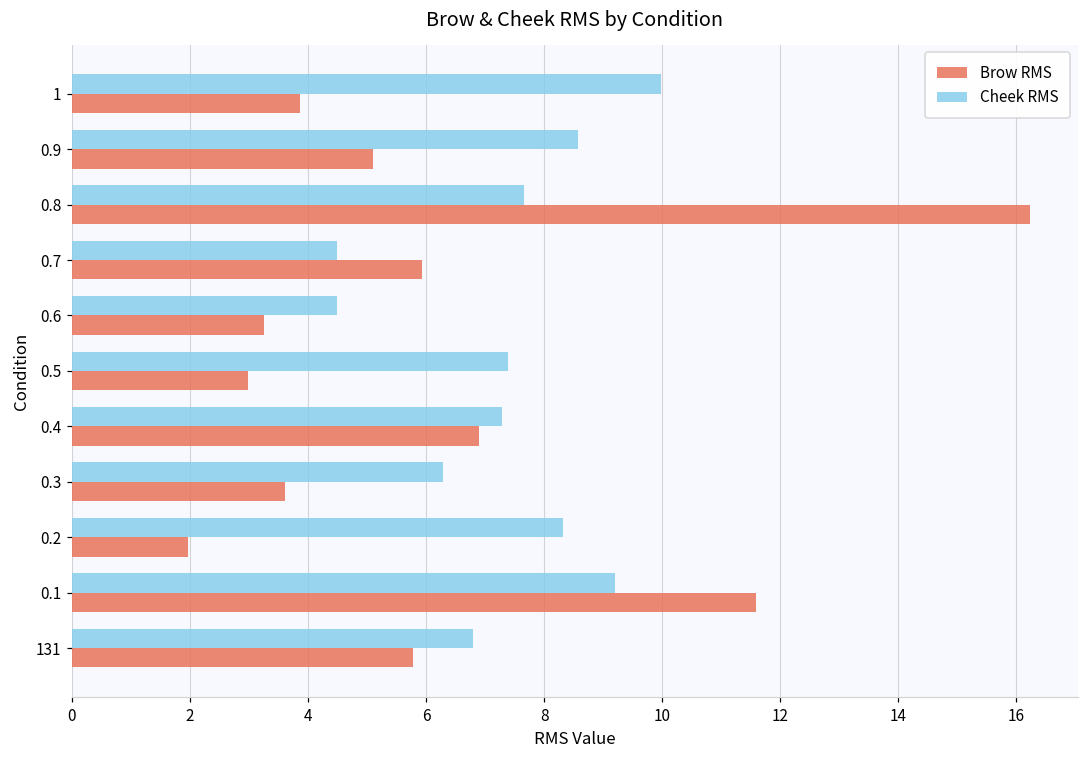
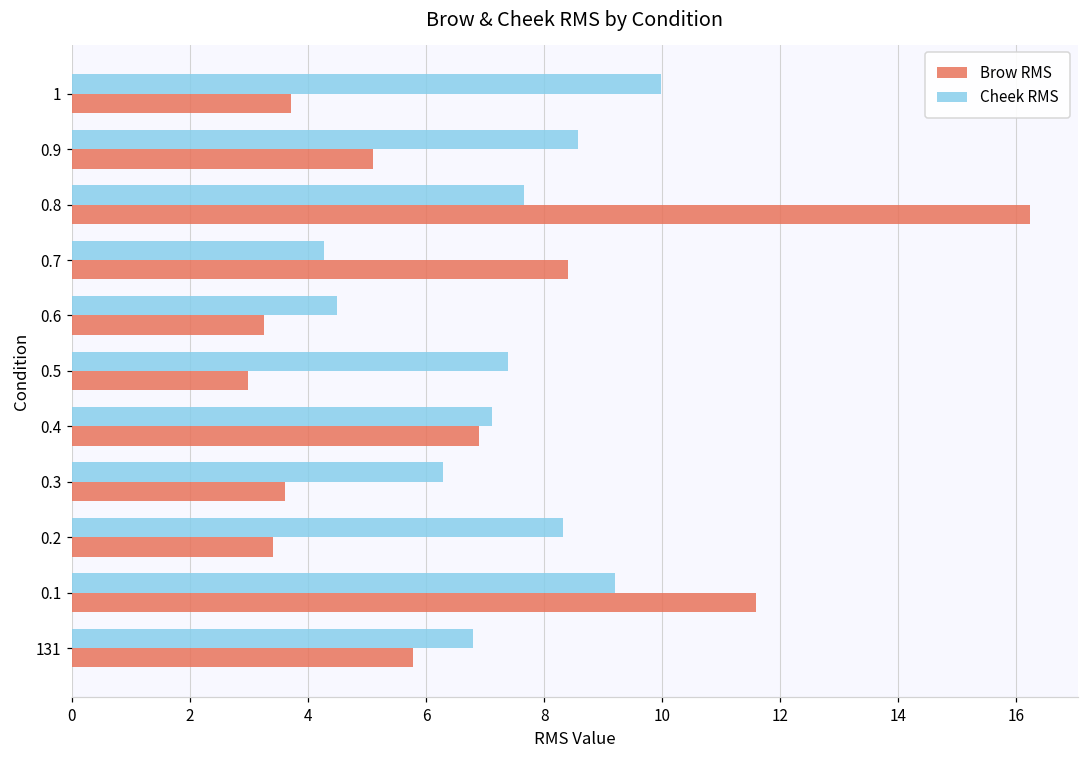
  {
    "Brow RMS": {
-     "1": 3.9,
+     "1": 3.7,
      "0.9": 5.1,
      "0.8": 16.2,
-     "0.7": 5.9,
+     "0.7": 8.4,
      "0.6": 3.2,
      "0.5": 3.0,
      "0.4": 6.9,
      "0.3": 3.6,
-     "0.2": 2.0,
+     "0.2": 3.4,
      "0.1": 11.6,
      "131": 5.8
    },
    "Cheek RMS": {
      "1": 10.0,
      "0.9": 8.6,
      "0.8": 7.7,
-     "0.7": 4.5,
+     "0.7": 4.3,
      "0.6": 4.5,
      "0.5": 7.4,
-     "0.4": 7.3,
+     "0.4": 7.1,
      "0.3": 6.3,
      "0.2": 8.3,
      "0.1": 9.2,
      "131": 6.8
    }
  }
